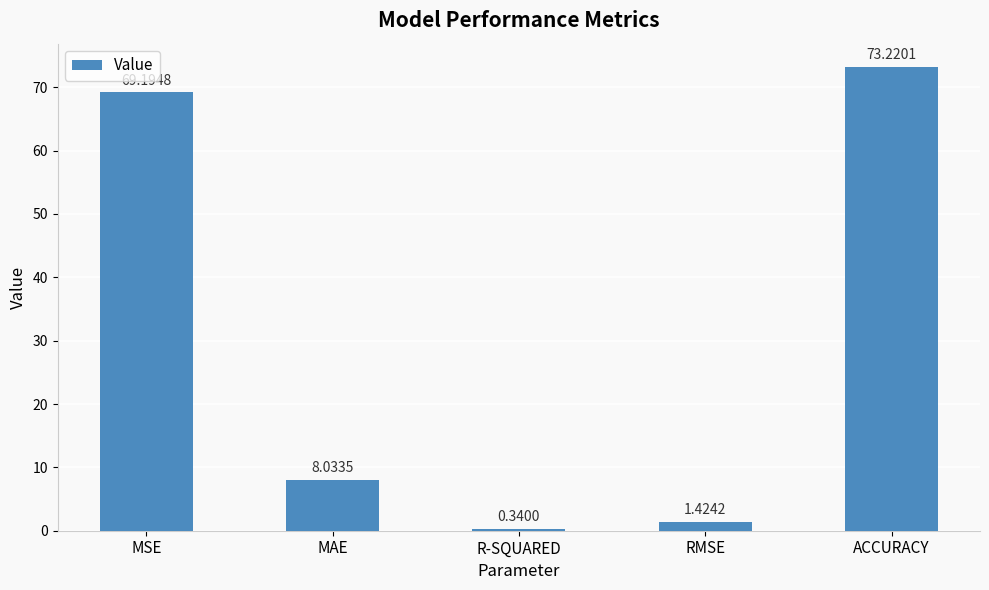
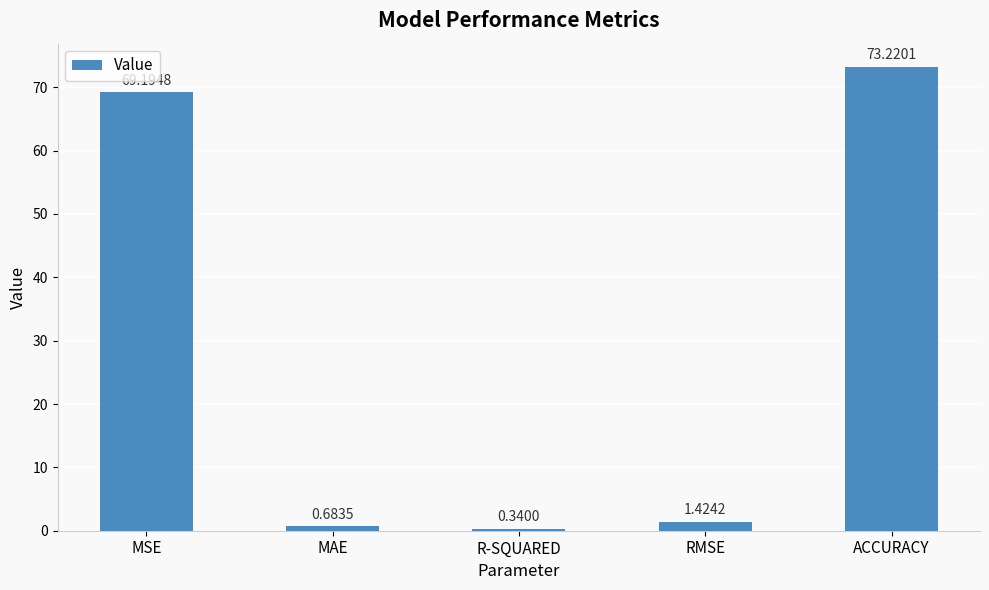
  {
-   "MAE": 8.0335,
+   "MAE": 0.6835,
    "R-SQUARED": 0.3400,
    "RMSE": 1.4242,
    "ACCURACY": 73.2201
  }
